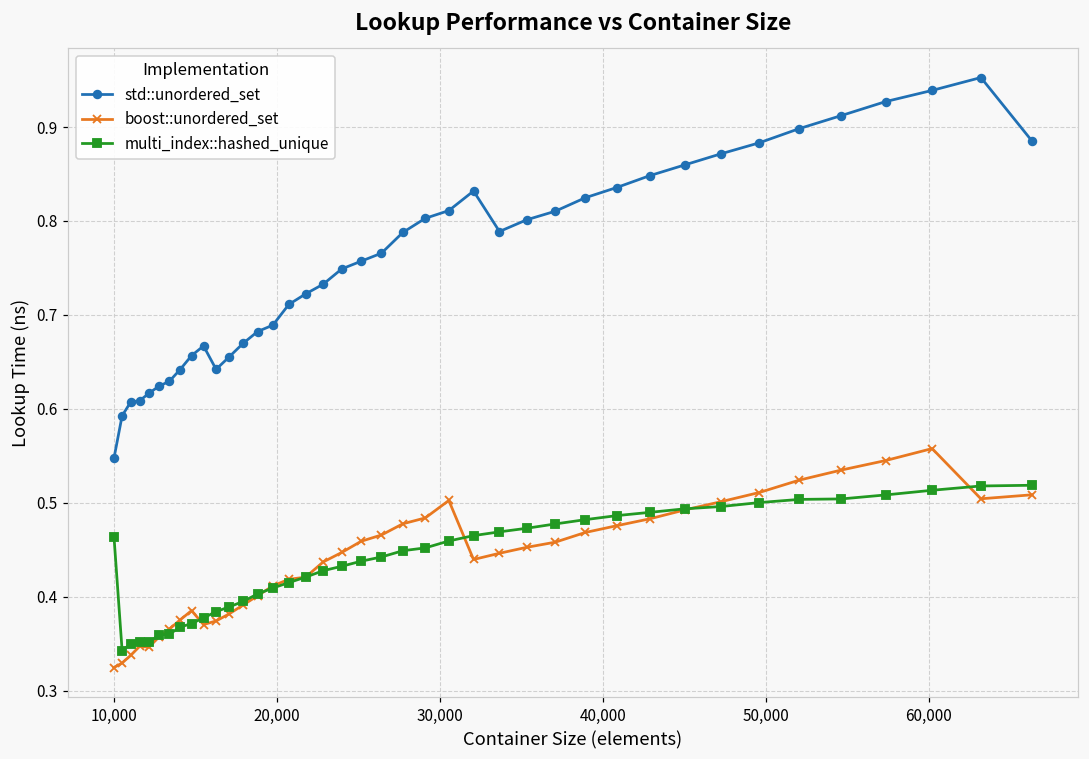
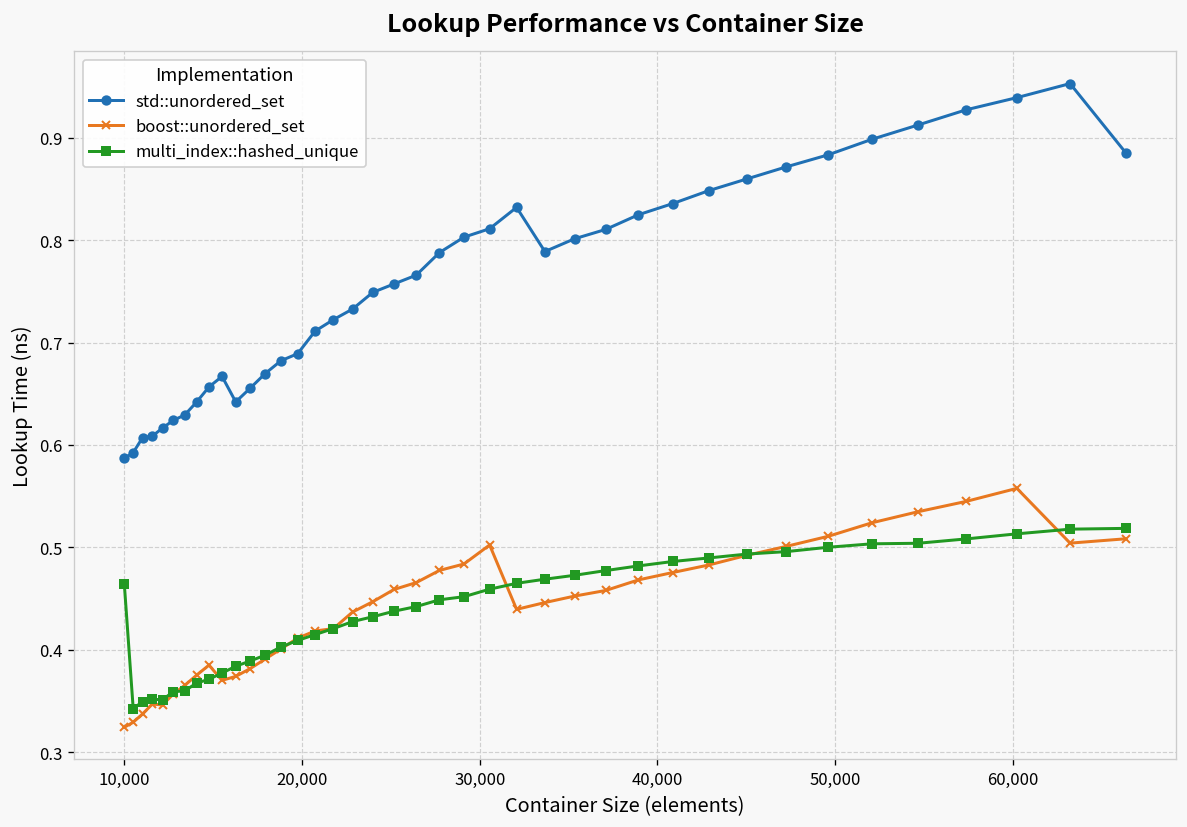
  {
    "std::unordered_set": {
-     "10,000": 0.55
+     "10,000": 0.59
    },
    "boost::unordered_set": {
      "10,000": 0.32
    },
    "multi_index::hashed_unique": {
      "10,000": 0.46
    }
  }
